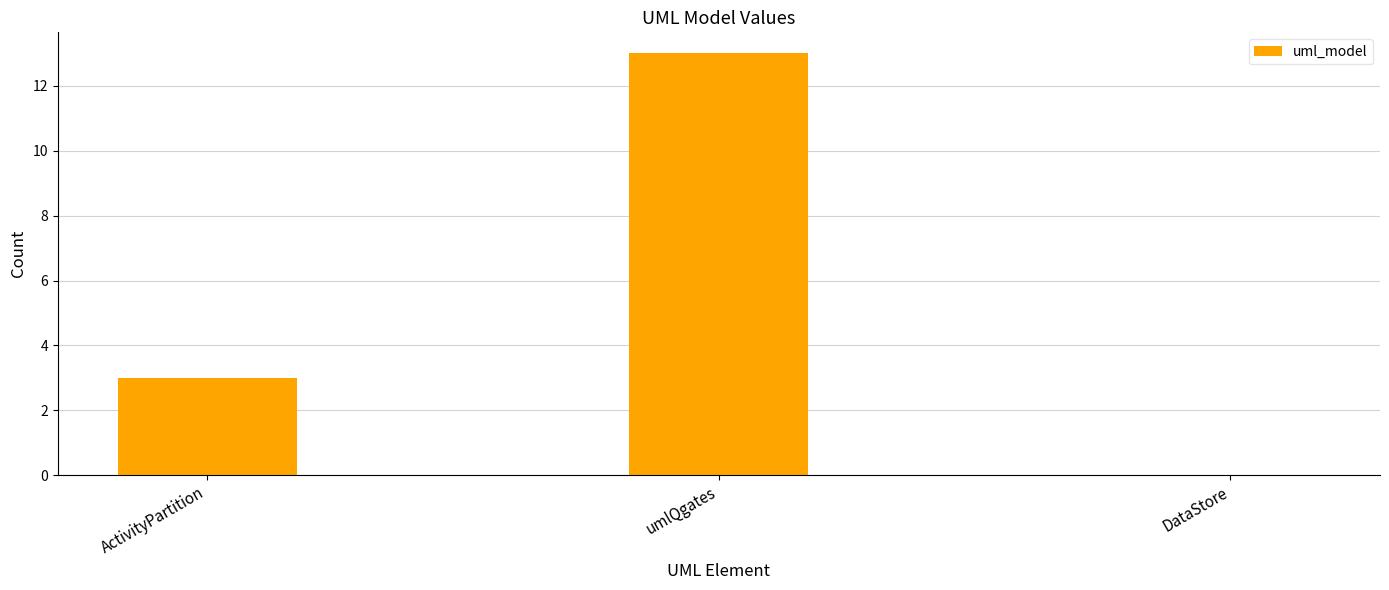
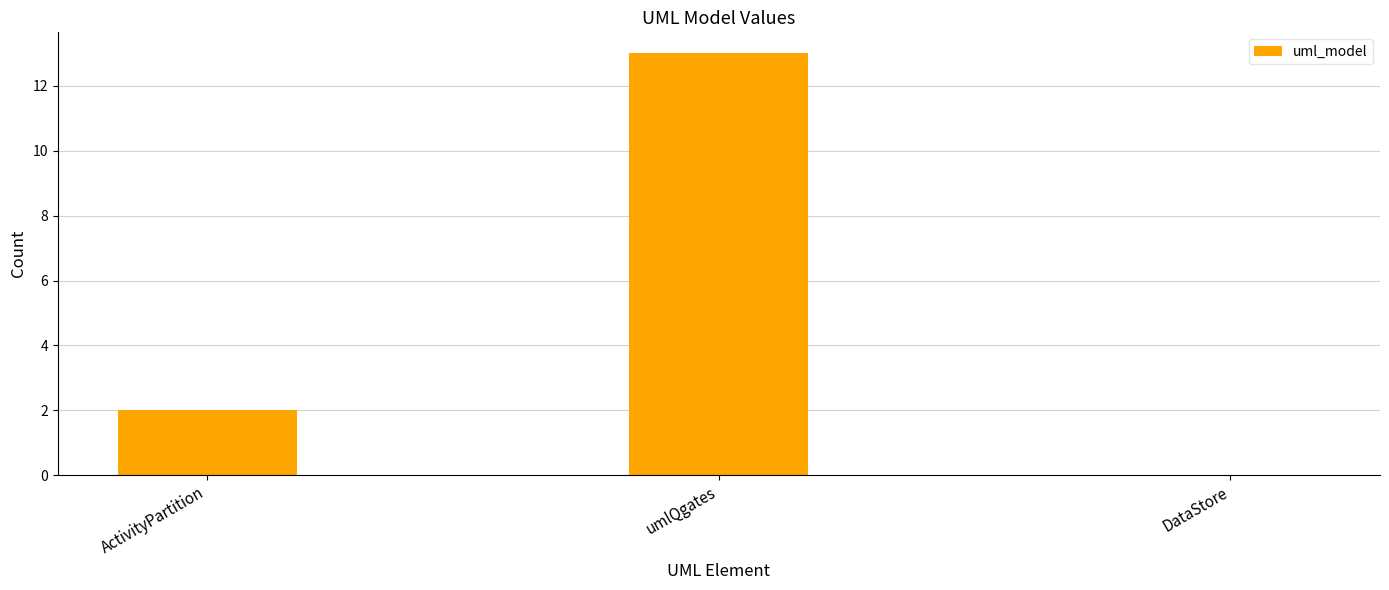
  {
-   "ActivityPartition": 3,
+   "ActivityPartition": 2,
    "umlQgates": 13,
    "DataStore": 0
  }
